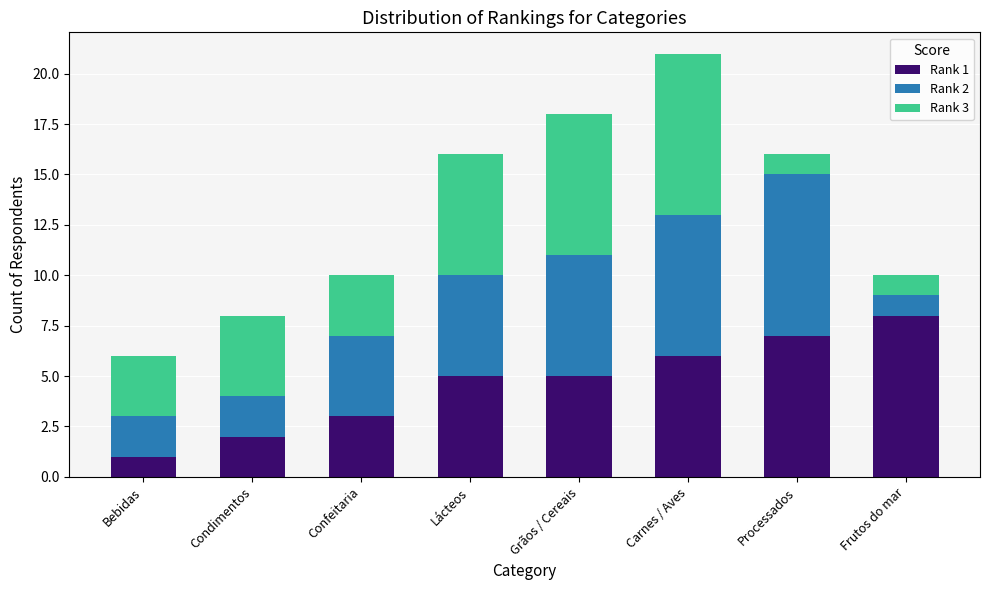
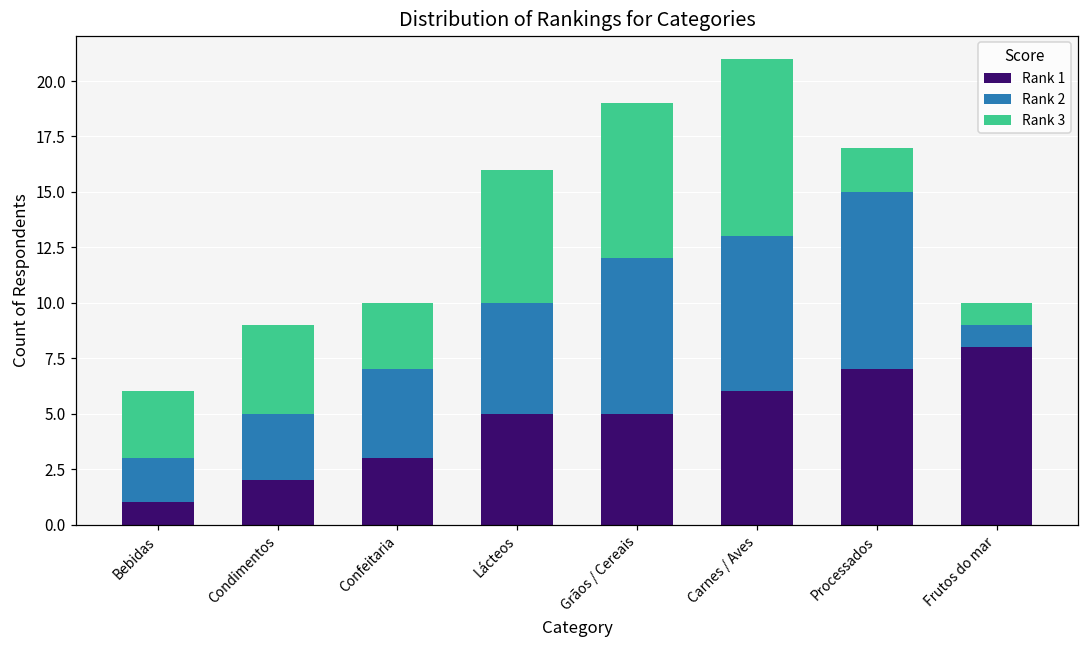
  {
    "Rank 1": {
      "Bebidas": 1,
      "Condimentos": 2,
      "Confeitaria": 3,
      "Lácteos": 5,
      "Grãos / Cereais": 5,
      "Carnes / Aves": 6,
      "Processados": 7,
      "Frutos do mar": 8
    },
    "Rank 2": {
      "Bebidas": 2,
-     "Condimentos": 2,
+     "Condimentos": 3,
      "Confeitaria": 4,
      "Lácteos": 5,
-     "Grãos / Cereais": 6,
+     "Grãos / Cereais": 7,
      "Carnes / Aves": 7,
      "Processados": 8,
      "Frutos do mar": 1
    },
    "Rank 3": {
      "Bebidas": 3,
      "Condimentos": 4,
      "Confeitaria": 3,
      "Lácteos": 6,
      "Grãos / Cereais": 7,
      "Carnes / Aves": 8,
-     "Processados": 1,
+     "Processados": 2,
      "Frutos do mar": 1
    }
  }
